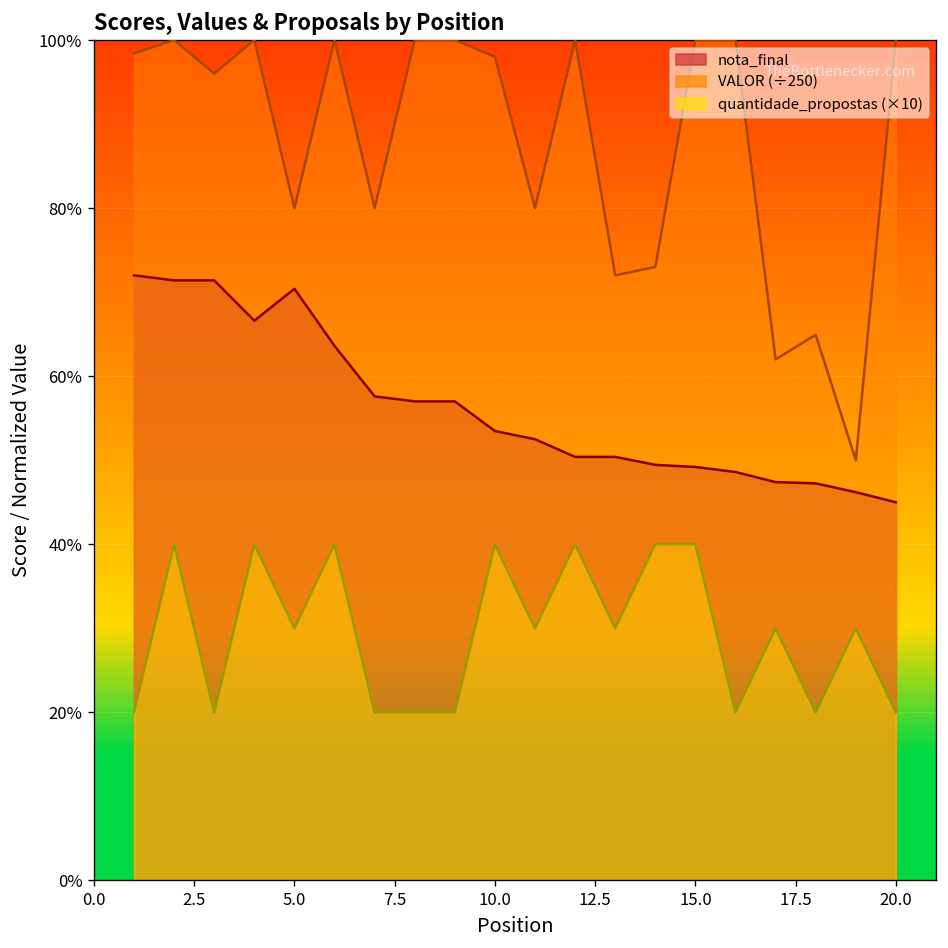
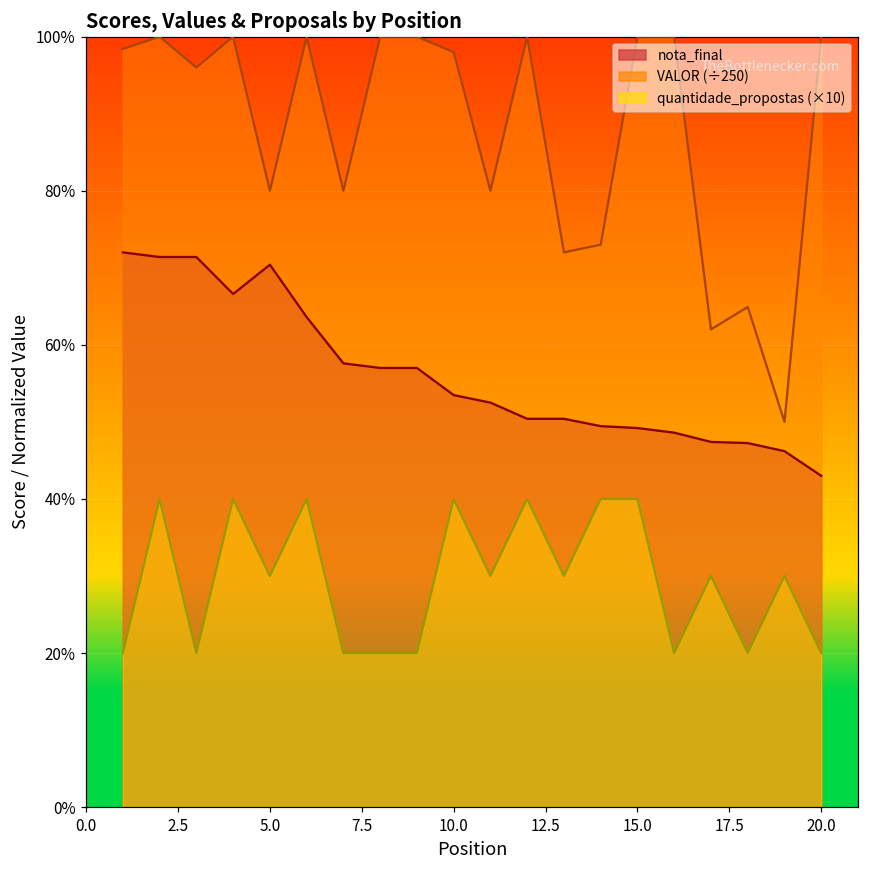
  {
    "nota_final": {
      "5.0": "70%",
      "10.0": "53%",
      "15.0": "49%",
-     "20.0": "45%"
+     "20.0": "43%"
    }
  }
